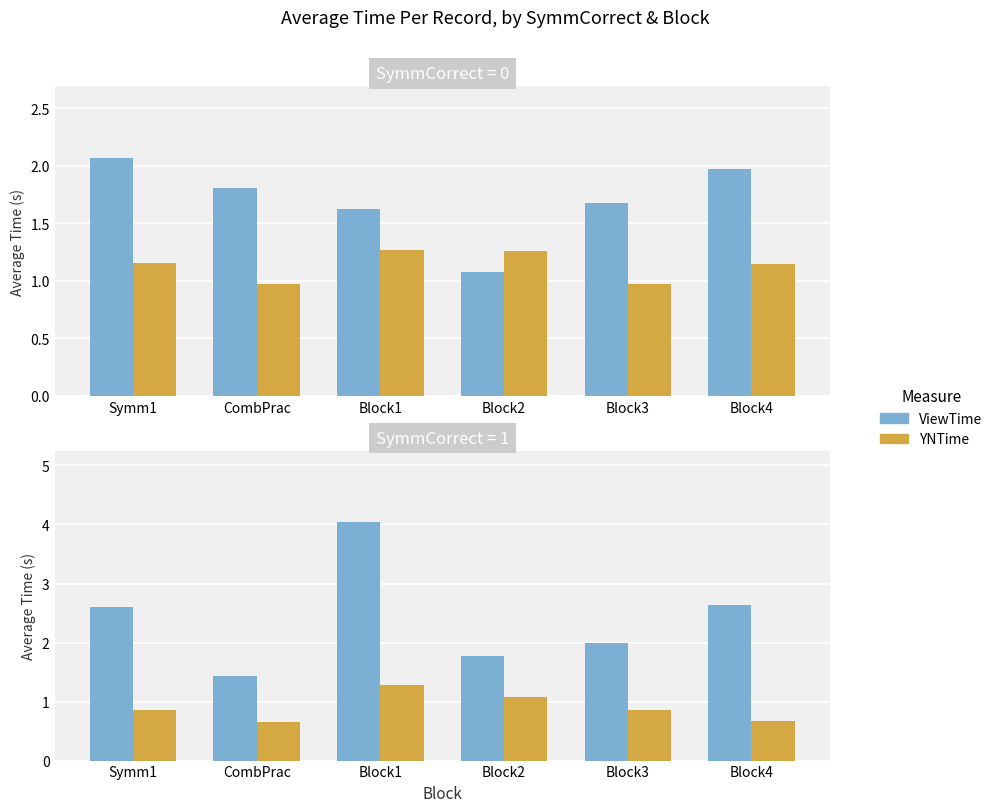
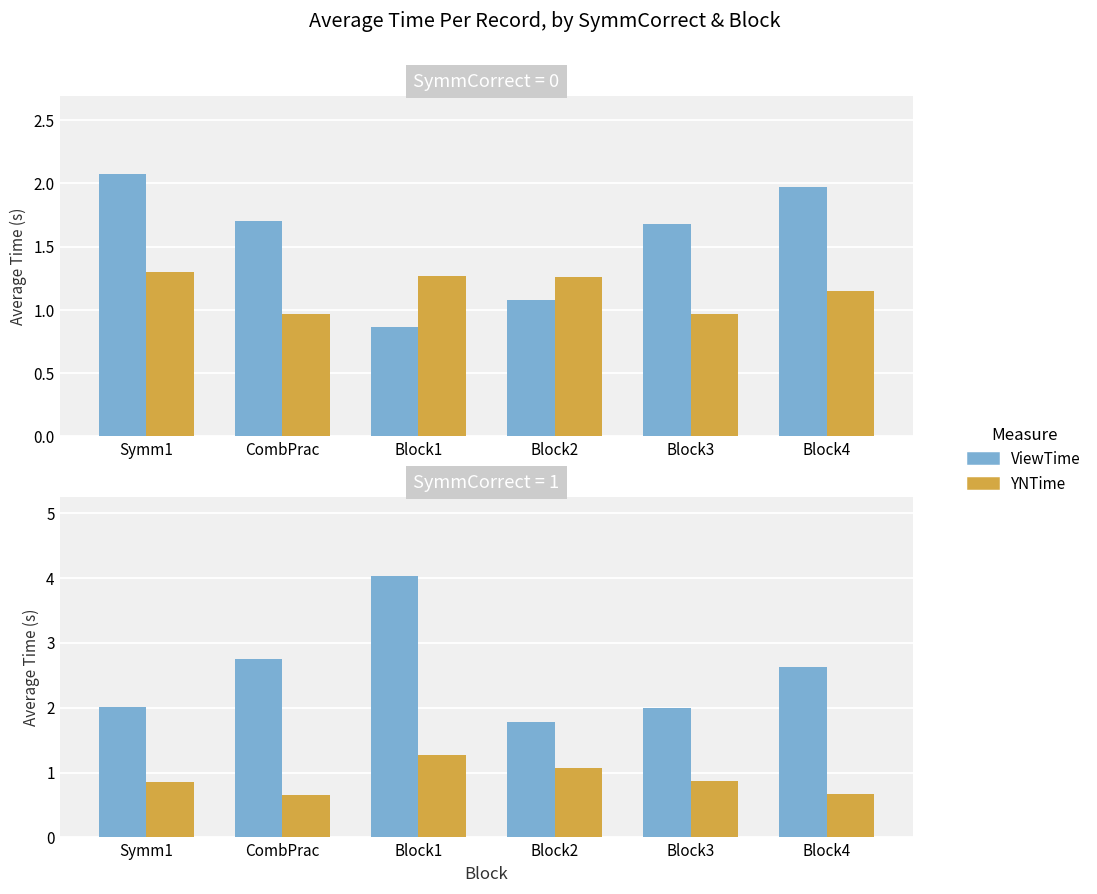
  {
    "SymmCorrect = 0": {
      "ViewTime": {
        "Symm1": 2.07,
-       "CombPrac": 1.81,
-       "Block1": 1.63,
+       "CombPrac": 1.71,
+       "Block1": 0.87,
        "Block2": 1.08,
        "Block3": 1.68,
        "Block4": 1.97
      },
      "YNTime": {
-       "Symm1": 1.16,
+       "Symm1": 1.30,
        "CombPrac": 0.97,
        "Block1": 1.27,
        "Block2": 1.26,
        "Block3": 0.97,
        "Block4": 1.15
      }
    },
    "SymmCorrect = 1": {
      "ViewTime": {
-       "Symm1": 2.6,
-       "CombPrac": 1.4,
+       "Symm1": 2.0,
+       "CombPrac": 2.8,
        "Block1": 4.0,
        "Block2": 1.8,
        "Block3": 2.0,
        "Block4": 2.6
      },
      "YNTime": {
        "Symm1": 0.9,
        "CombPrac": 0.7,
        "Block1": 1.3,
        "Block2": 1.1,
        "Block3": 0.9,
        "Block4": 0.7
      }
    }
  }
